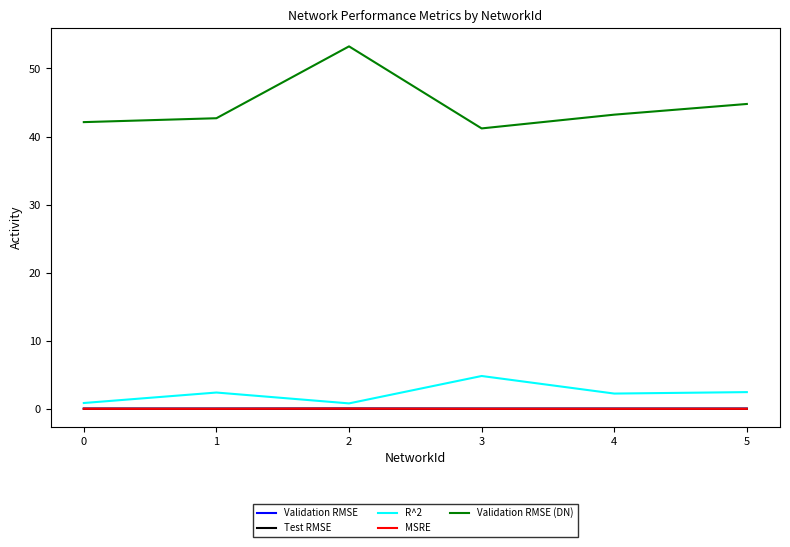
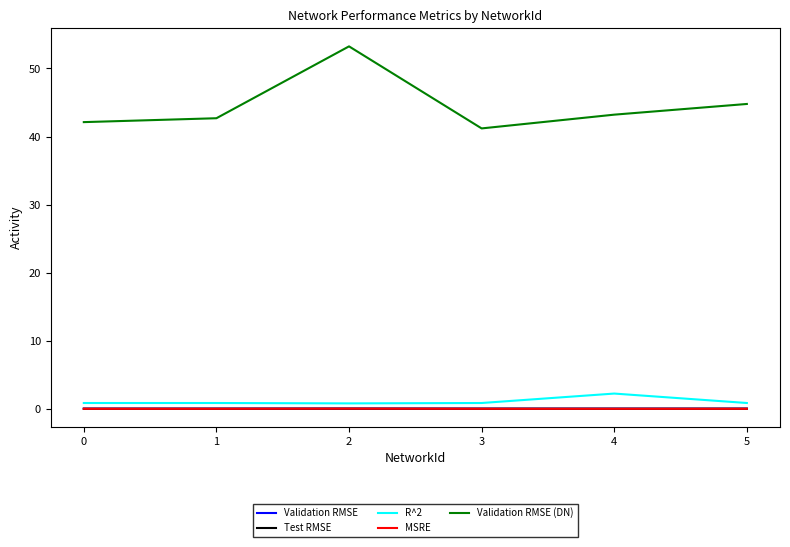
  {
    "MSRE": {
      "0": 0,
      "1": 0,
      "2": 0,
      "3": 0,
      "4": 0,
      "5": 0
    },
    "R^2": {
      "0": 1,
-     "1": 2,
+     "1": 1,
      "2": 1,
-     "3": 5,
+     "3": 1,
      "4": 2,
-     "5": 2
+     "5": 1
    },
    "Validation RMSE (DN)": {
      "0": 42,
      "1": 43,
      "2": 53,
      "3": 41,
      "4": 43,
      "5": 45
    }
  }
